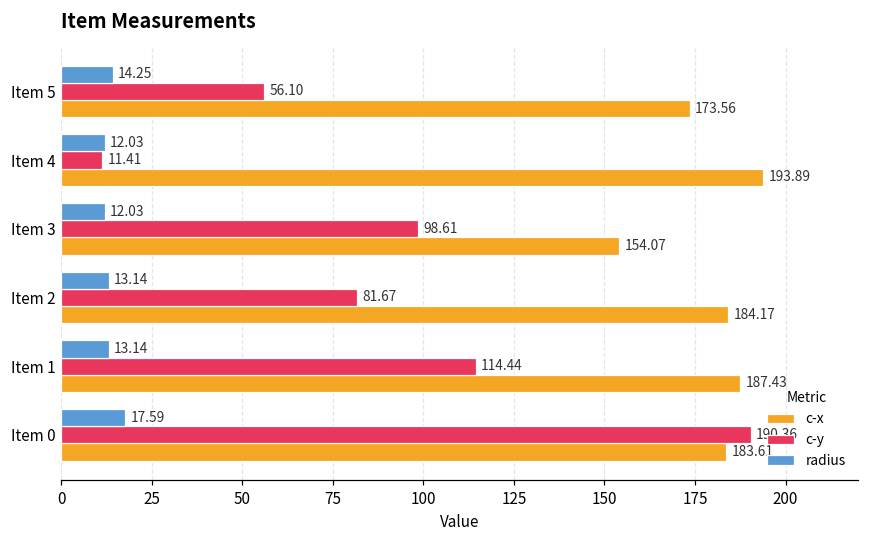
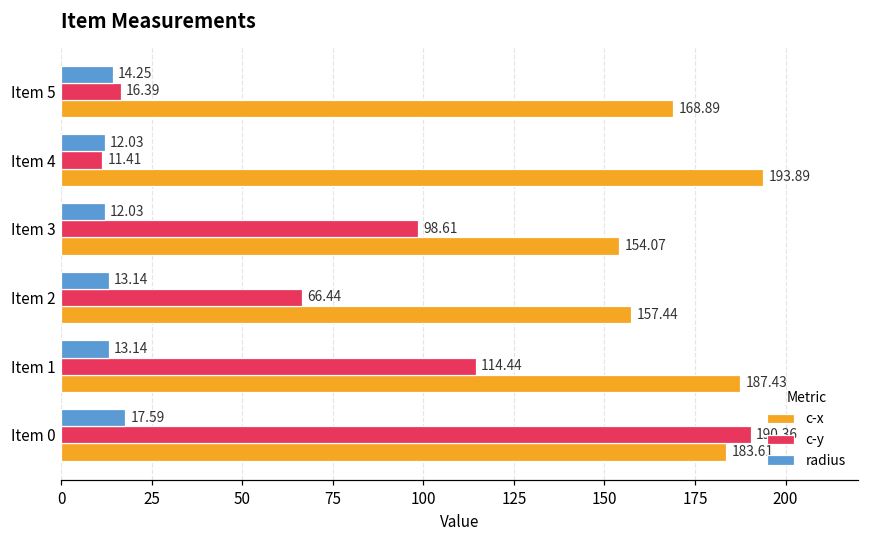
  {
    "c-x": {
-     "Item 5": 173.56,
+     "Item 5": 168.89,
      "Item 4": 193.89,
      "Item 3": 154.07,
-     "Item 2": 184.17,
+     "Item 2": 157.44,
      "Item 1": 187.43,
      "Item 0": 183.61
    },
    "c-y": {
-     "Item 5": 56.10,
+     "Item 5": 16.39,
      "Item 4": 11.41,
      "Item 3": 98.61,
-     "Item 2": 81.67,
+     "Item 2": 66.44,
      "Item 1": 114.44,
      "Item 0": 190.36
    },
    "radius": {
      "Item 5": 14.25,
      "Item 4": 12.03,
      "Item 3": 12.03,
      "Item 2": 13.14,
      "Item 1": 13.14,
      "Item 0": 17.59
    }
  }
